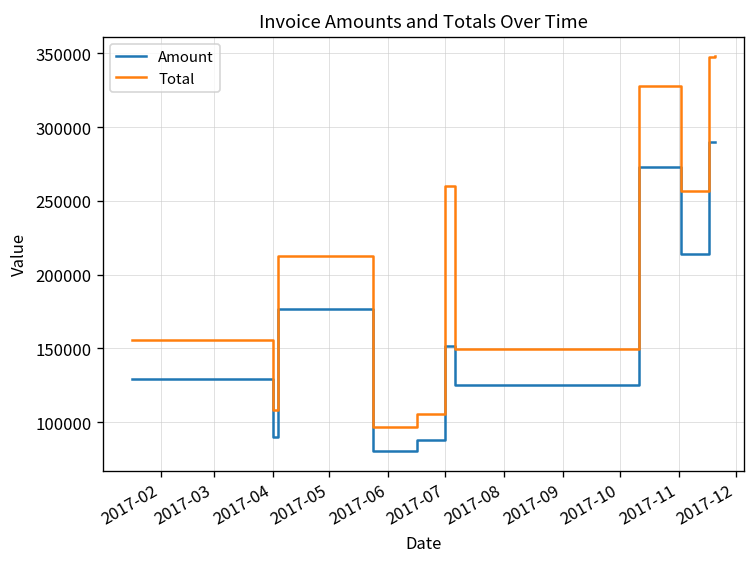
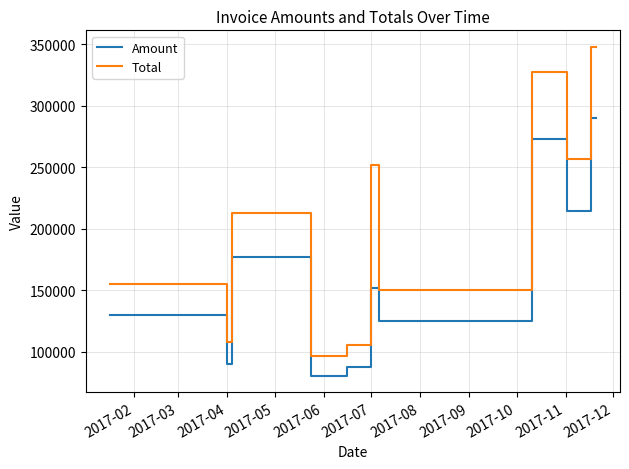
  {
    "Amount": {
      "2017-04": 90000,
      "2017-07": 151000
    },
    "Total": {
      "2017-04": 108000,
-     "2017-07": 260000
+     "2017-07": 252000
    }
  }
